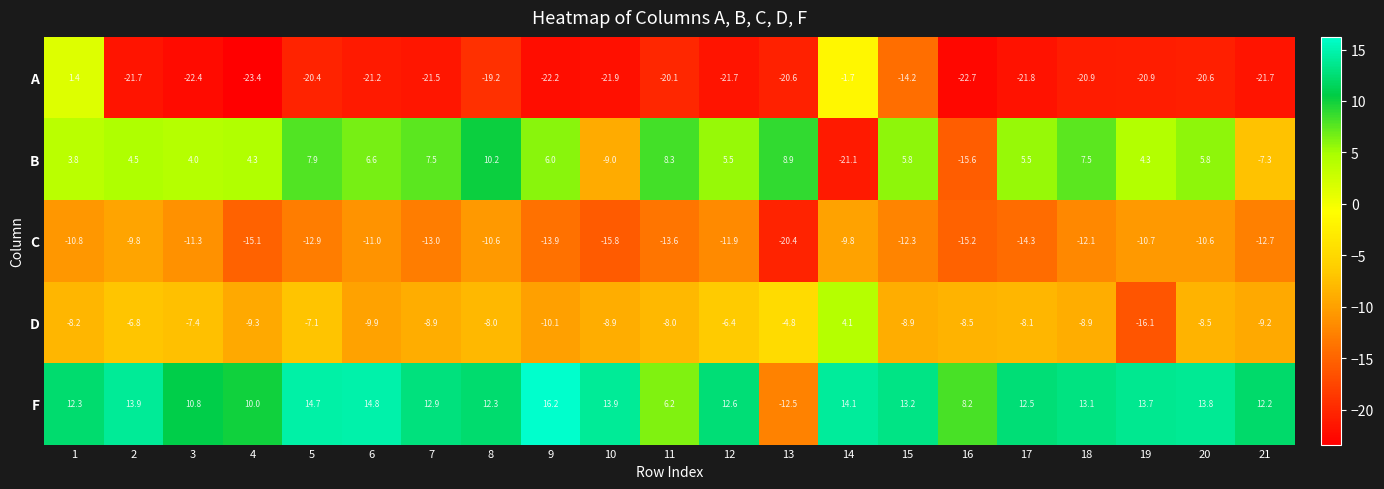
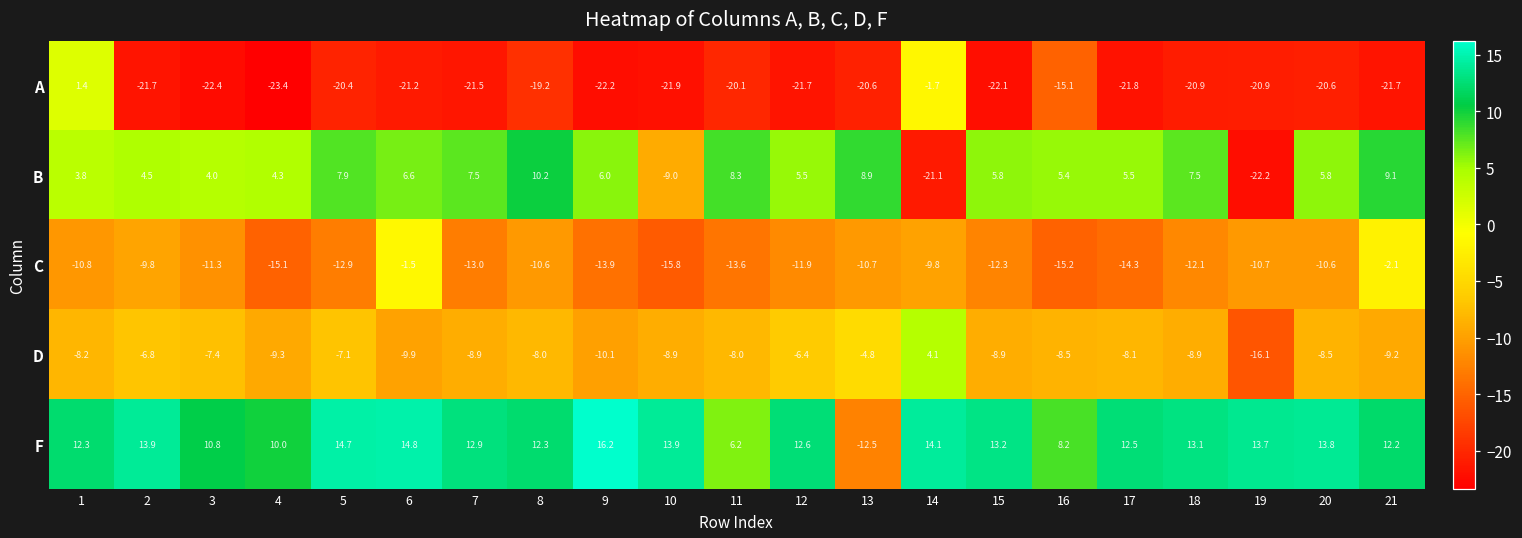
  {
    "A": {
      "1": 1.4,
      "2": -21.7,
      "3": -22.4,
      "4": -23.4,
      "5": -20.4,
      "6": -21.2,
      "7": -21.5,
      "8": -19.2,
      "9": -22.2,
      "10": -21.9,
      "11": -20.1,
      "12": -21.7,
      "13": -20.6,
      "14": -1.7,
-     "15": -14.2,
-     "16": -22.7,
+     "15": -22.1,
+     "16": -15.1,
      "17": -21.8,
      "18": -20.9,
      "19": -20.9,
      "20": -20.6,
      "21": -21.7
    },
    "B": {
      "1": 3.8,
      "2": 4.5,
      "3": 4.0,
      "4": 4.3,
      "5": 7.9,
      "6": 6.6,
      "7": 7.5,
      "8": 10.2,
      "9": 6.0,
      "10": -9.0,
      "11": 8.3,
      "12": 5.5,
      "13": 8.9,
      "14": -21.1,
      "15": 5.8,
-     "16": -15.6,
+     "16": 5.4,
      "17": 5.5,
      "18": 7.5,
-     "19": 4.3,
+     "19": -22.2,
      "20": 5.8,
-     "21": -7.3
+     "21": 9.1
    },
    "C": {
      "1": -10.8,
      "2": -9.8,
      "3": -11.3,
      "4": -15.1,
      "5": -12.9,
-     "6": -11.0,
+     "6": -1.5,
      "7": -13.0,
      "8": -10.6,
      "9": -13.9,
      "10": -15.8,
      "11": -13.6,
      "12": -11.9,
-     "13": -20.4,
+     "13": -10.7,
      "14": -9.8,
      "15": -12.3,
      "16": -15.2,
      "17": -14.3,
      "18": -12.1,
      "19": -10.7,
      "20": -10.6,
-     "21": -12.7
+     "21": -2.1
    },
    "D": {
      "1": -8.2,
      "2": -6.8,
      "3": -7.4,
      "4": -9.3,
      "5": -7.1,
      "6": -9.9,
      "7": -8.9,
      "8": -8.0,
      "9": -10.1,
      "10": -8.9,
      "11": -8.0,
      "12": -6.4,
      "13": -4.8,
      "14": 4.1,
      "15": -8.9,
      "16": -8.5,
      "17": -8.1,
      "18": -8.9,
      "19": -16.1,
      "20": -8.5,
      "21": -9.2
    },
    "F": {
      "1": 12.3,
      "2": 13.9,
      "3": 10.8,
      "4": 10.0,
      "5": 14.7,
      "6": 14.8,
      "7": 12.9,
      "8": 12.3,
      "9": 16.2,
      "10": 13.9,
      "11": 6.2,
      "12": 12.6,
      "13": -12.5,
      "14": 14.1,
      "15": 13.2,
      "16": 8.2,
      "17": 12.5,
      "18": 13.1,
      "19": 13.7,
      "20": 13.8,
      "21": 12.2
    }
  }
